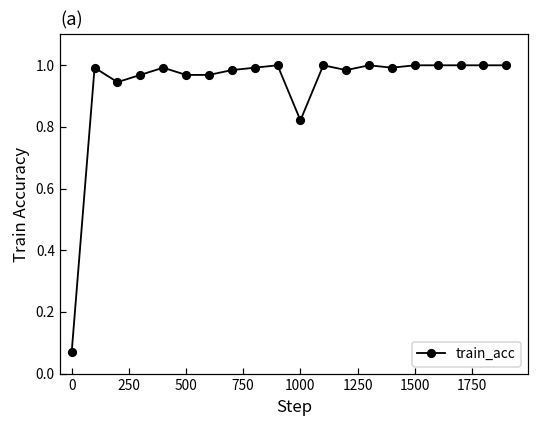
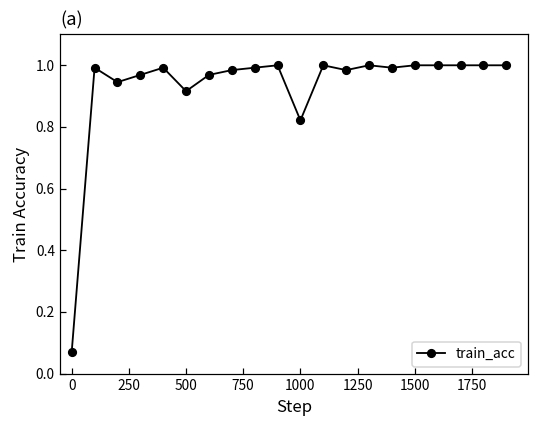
  {
    "0": 0.07,
-   "500": 0.97,
+   "500": 0.92,
    "1000": 0.82,
    "1500": 1.00
  }
